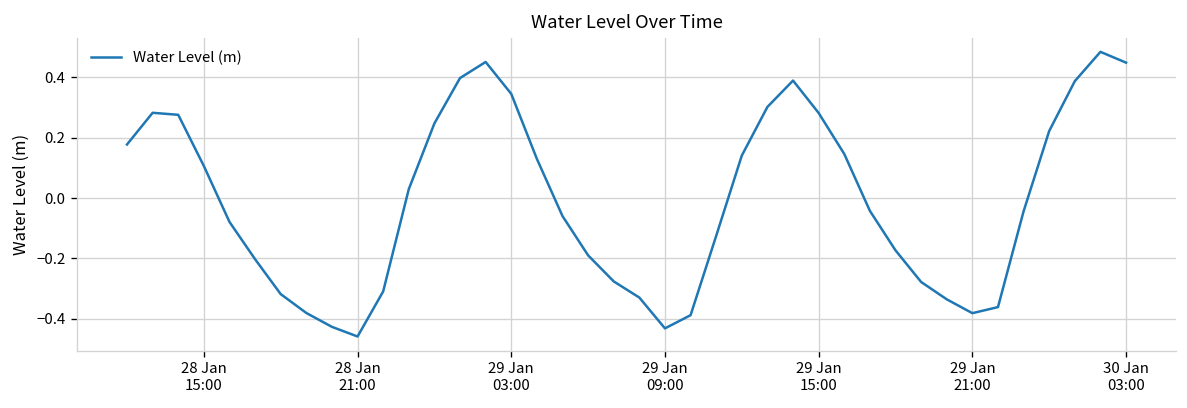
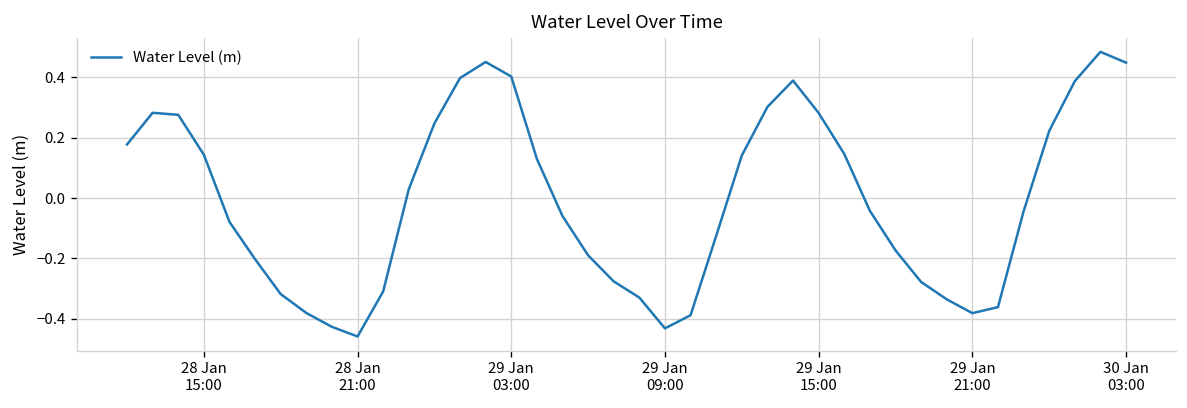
  {
-   "28 Jan 15:00": 0.11,
+   "28 Jan 15:00": 0.14,
    "28 Jan 21:00": -0.46,
-   "29 Jan 03:00": 0.34,
+   "29 Jan 03:00": 0.40,
    "29 Jan 09:00": -0.43,
    "29 Jan 15:00": 0.28,
    "29 Jan 21:00": -0.38,
    "30 Jan 03:00": 0.45
  }
